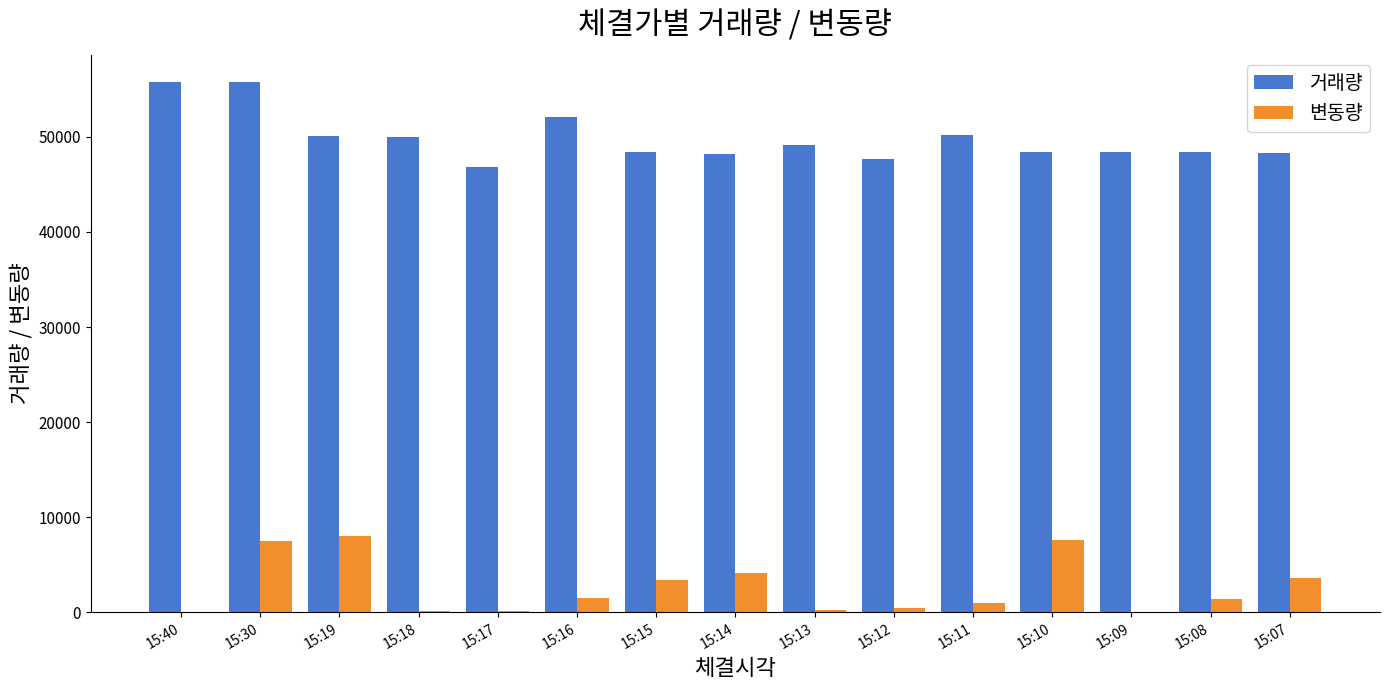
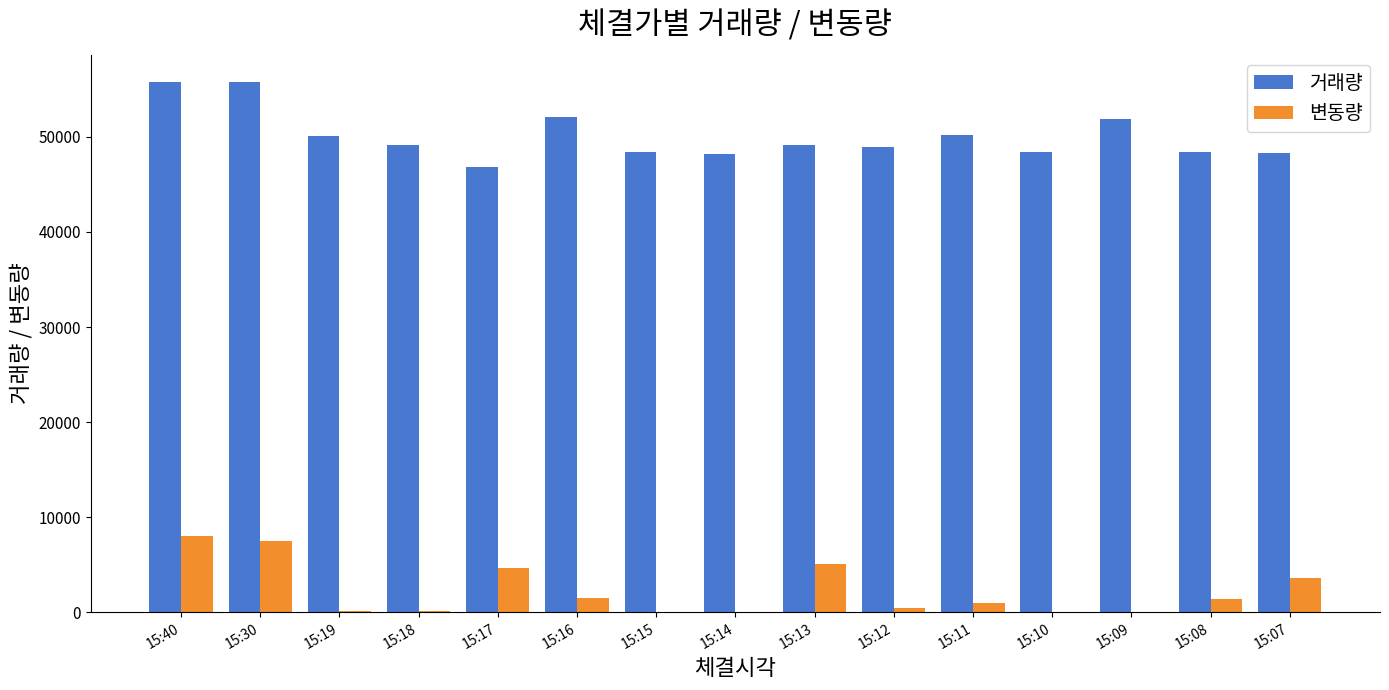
  {
    "거래량": {
      "15:40": 56000,
      "15:30": 56000,
      "15:19": 50000,
-     "15:18": 50000,
+     "15:18": 49000,
      "15:17": 47000,
      "15:16": 52000,
      "15:15": 48000,
      "15:14": 48000,
      "15:13": 49000,
-     "15:12": 48000,
+     "15:12": 49000,
      "15:11": 50000,
      "15:10": 48000,
-     "15:09": 48000,
+     "15:09": 52000,
      "15:08": 48000,
      "15:07": 48000
    },
    "변동량": {
-     "15:40": 0,
+     "15:40": 8000,
      "15:30": 8000,
-     "15:19": 8000,
-     "15:17": 0,
+     "15:19": 0,
+     "15:17": 5000,
      "15:16": 2000,
-     "15:15": 3000,
-     "15:14": 4000,
-     "15:13": 0,
+     "15:15": 0,
+     "15:14": 0,
+     "15:13": 5000,
      "15:12": 0,
      "15:11": 1000,
-     "15:10": 8000,
+     "15:10": 0,
      "15:08": 1000,
      "15:07": 4000
    }
  }
